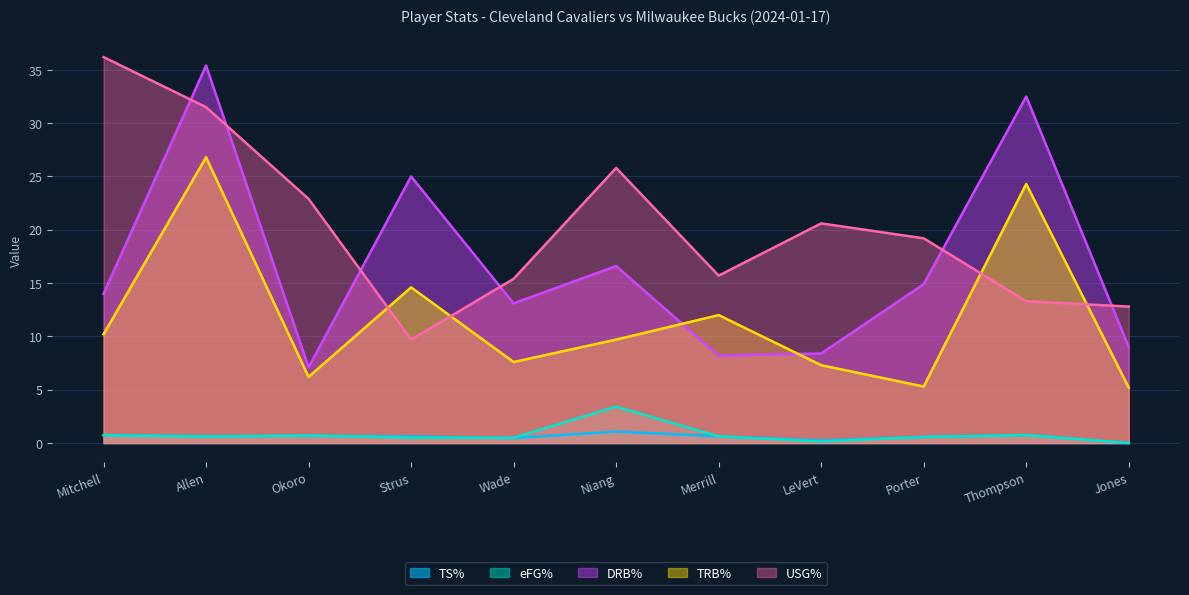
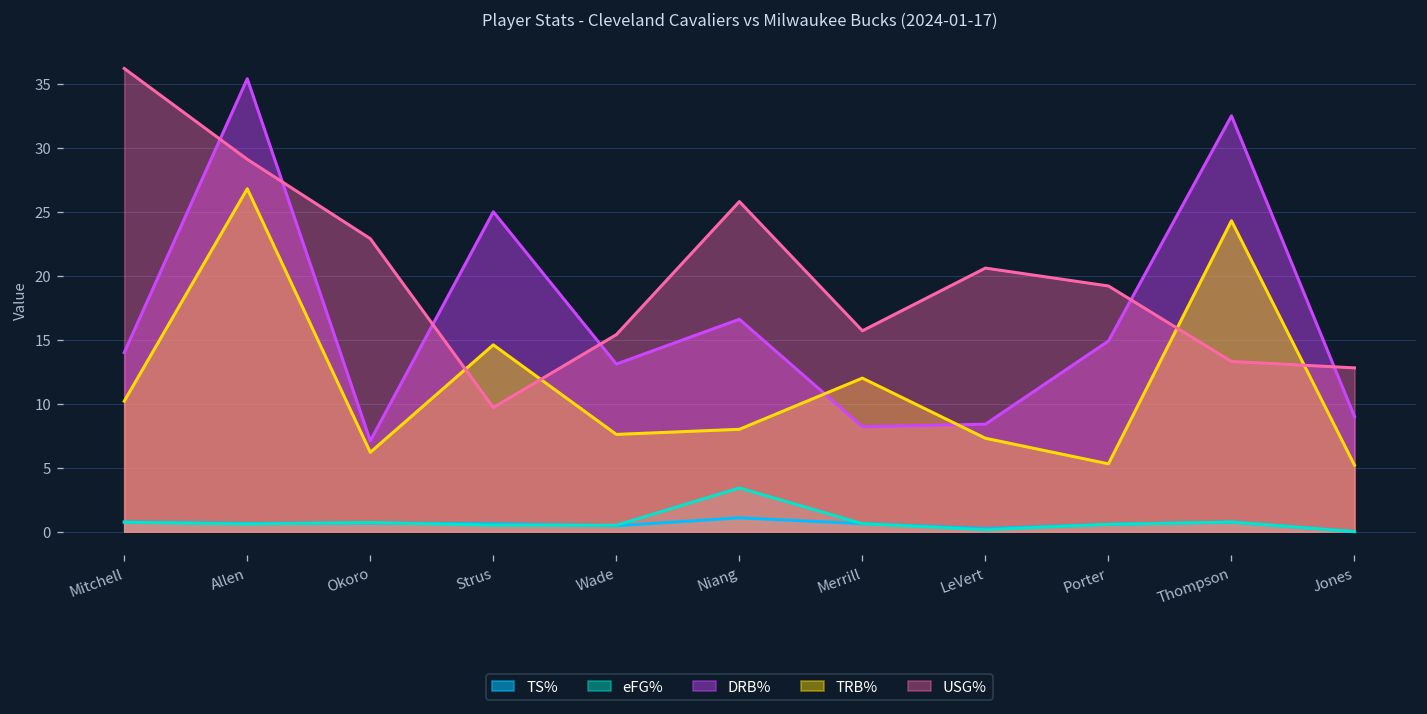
  {
    "TS%": {
      "Niang": 1.1
    },
    "eFG%": {
      "Niang": 3.4
    },
    "DRB%": {
      "Mitchell": 14.0,
      "Allen": 35.4,
      "Okoro": 7.1,
      "Strus": 25.0,
      "Wade": 13.1,
      "Niang": 16.6,
      "Merrill": 8.2,
      "LeVert": 8.4,
      "Porter": 14.9,
      "Thompson": 32.5,
      "Jones": 9.0
    },
    "TRB%": {
      "Mitchell": 10.2,
      "Allen": 26.8,
      "Okoro": 6.2,
      "Strus": 14.6,
      "Wade": 7.6,
-     "Niang": 9.7,
+     "Niang": 8.0,
      "Merrill": 12.0,
      "LeVert": 7.3,
      "Porter": 5.3,
      "Thompson": 24.3,
      "Jones": 5.2
    },
    "USG%": {
      "Mitchell": 36.2,
-     "Allen": 31.5,
+     "Allen": 29.1,
      "Okoro": 22.9,
      "Strus": 9.7,
      "Wade": 15.4,
      "Niang": 25.8,
      "Merrill": 15.7,
      "LeVert": 20.6,
      "Porter": 19.2,
      "Thompson": 13.3,
      "Jones": 12.8
    }
  }
